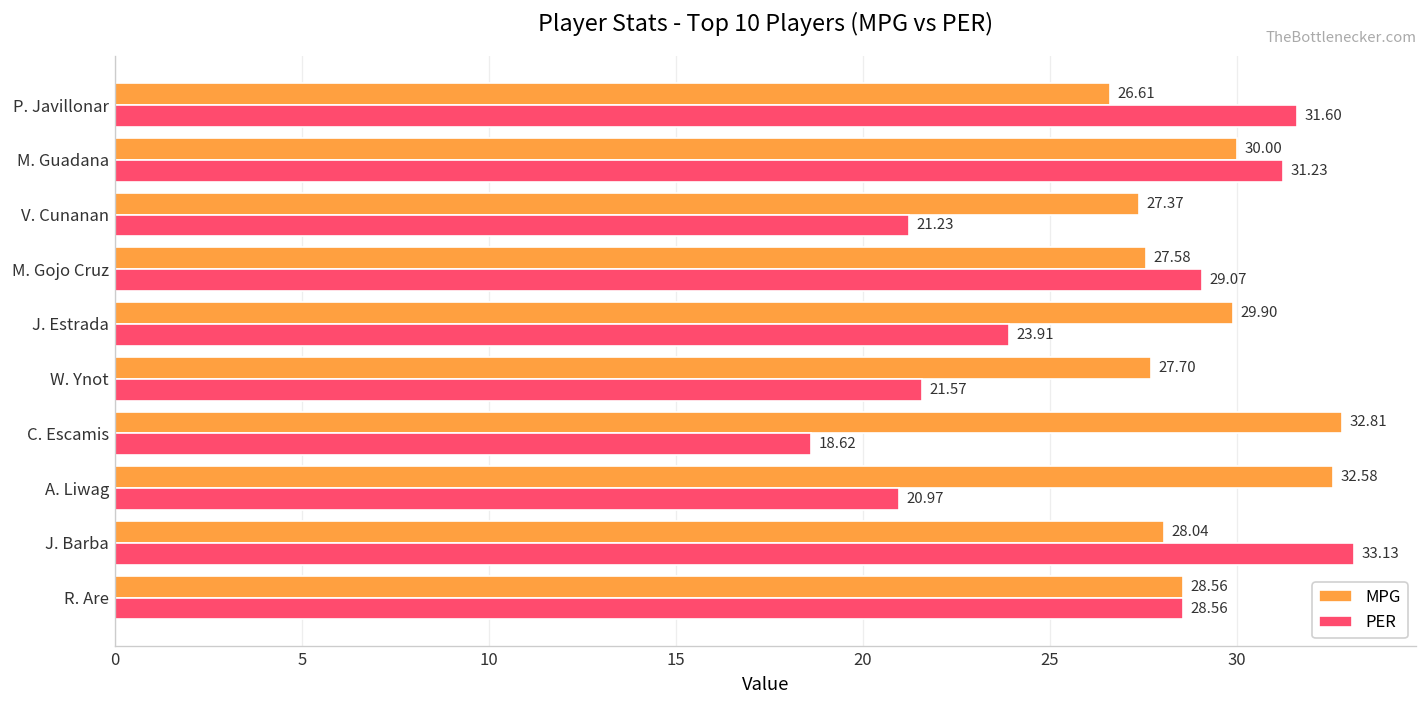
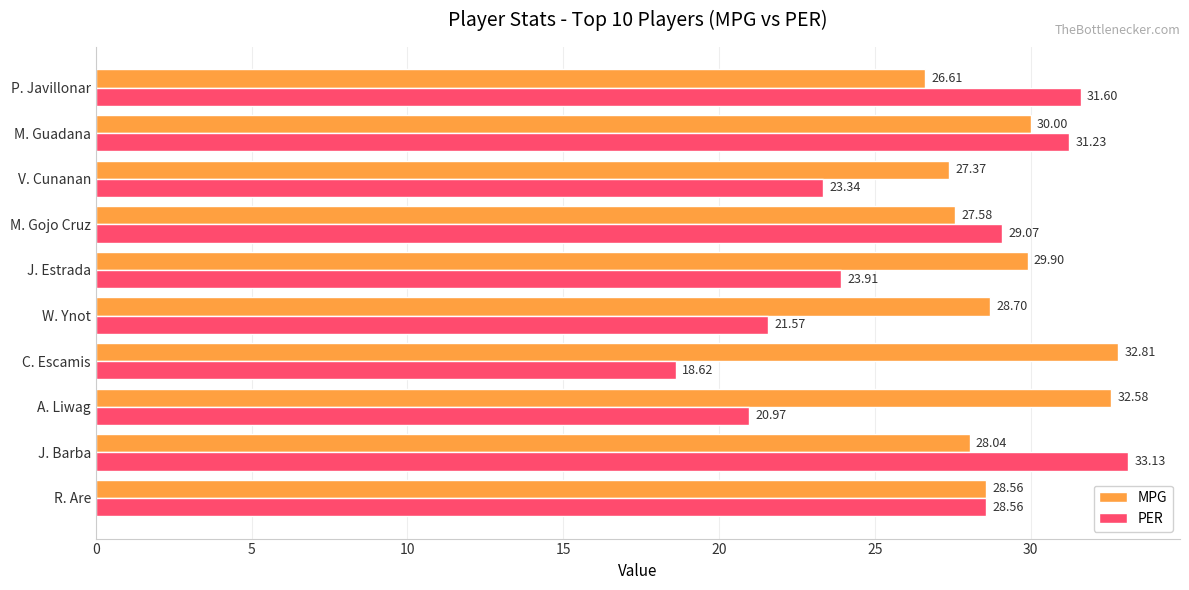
  {
    "MPG": {
      "P. Javillonar": 26.61,
      "M. Guadana": 30.00,
      "V. Cunanan": 27.37,
      "M. Gojo Cruz": 27.58,
      "J. Estrada": 29.90,
-     "W. Ynot": 27.70,
+     "W. Ynot": 28.70,
      "C. Escamis": 32.81,
      "A. Liwag": 32.58,
      "J. Barba": 28.04,
      "R. Are": 28.56
    },
    "PER": {
      "P. Javillonar": 31.60,
      "M. Guadana": 31.23,
-     "V. Cunanan": 21.23,
+     "V. Cunanan": 23.34,
      "M. Gojo Cruz": 29.07,
      "J. Estrada": 23.91,
      "W. Ynot": 21.57,
      "C. Escamis": 18.62,
      "A. Liwag": 20.97,
      "J. Barba": 33.13,
      "R. Are": 28.56
    }
  }
